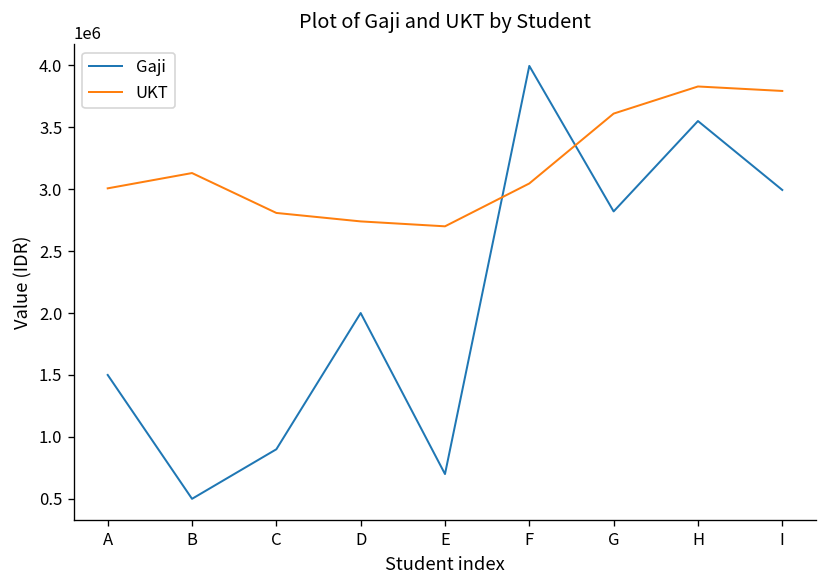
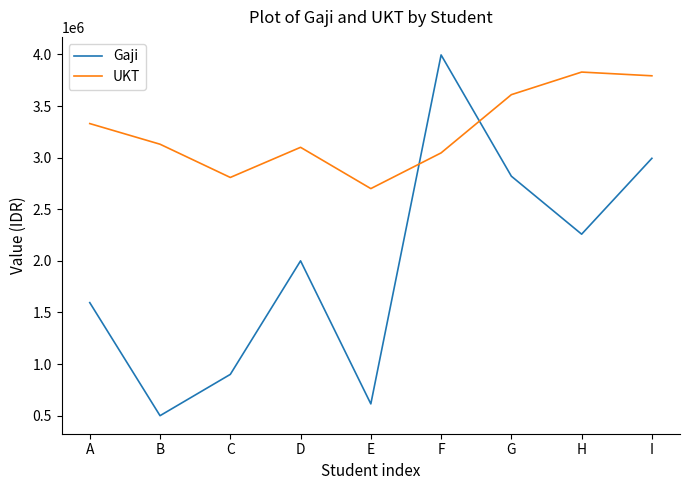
  {
    "Gaji": {
-     "A": 1500000,
+     "A": 1600000,
      "B": 500000,
      "C": 900000,
      "D": 2000000,
-     "E": 700000,
+     "E": 610000,
      "F": 4000000,
      "G": 2820000,
-     "H": 3550000,
+     "H": 2260000,
      "I": 2990000
    },
    "UKT": {
-     "A": 3010000,
+     "A": 3330000,
      "B": 3130000,
      "C": 2810000,
-     "D": 2740000,
+     "D": 3100000,
      "E": 2700000,
      "F": 3050000,
      "G": 3610000,
      "H": 3830000,
      "I": 3790000
    }
  }
